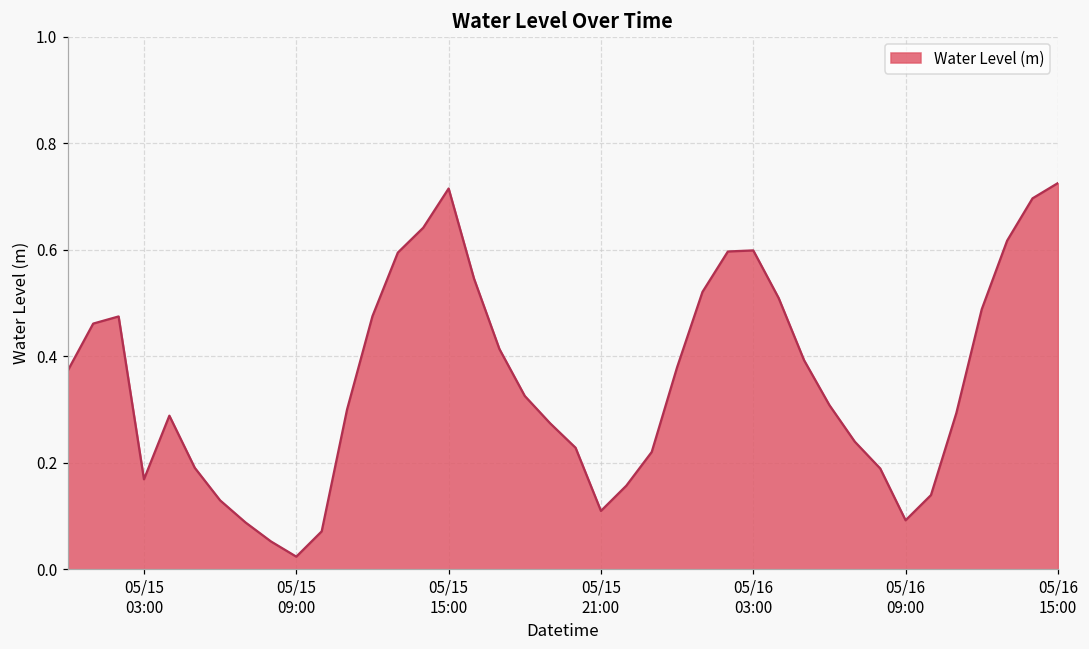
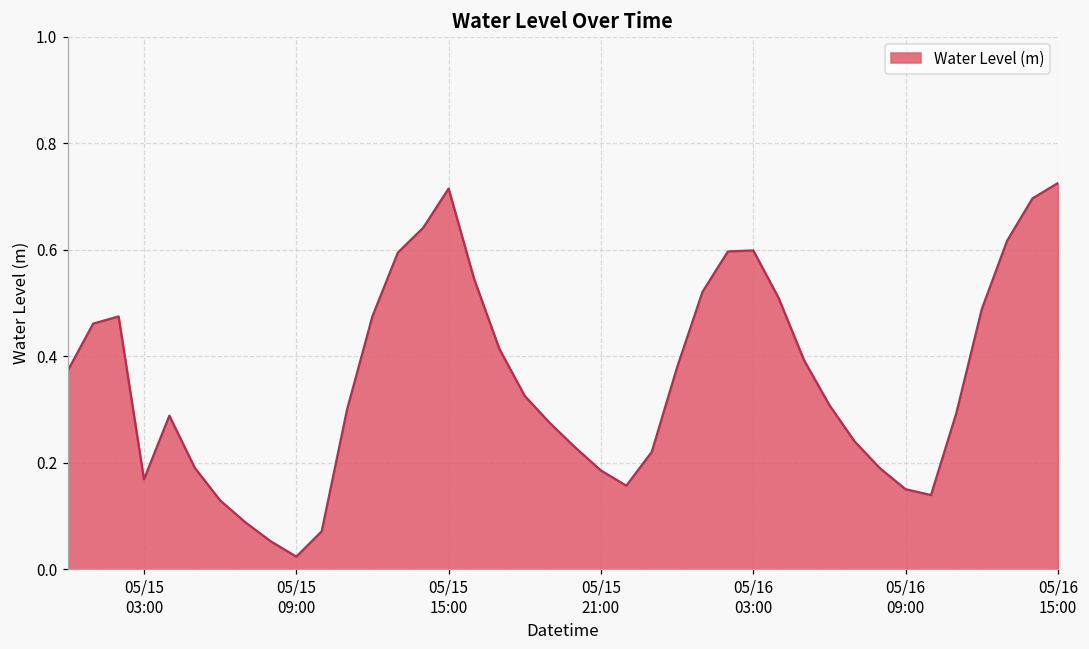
  {
    "05/15 03:00": 0.17,
    "05/15 09:00": 0.02,
    "05/15 15:00": 0.71,
-   "05/15 21:00": 0.11,
+   "05/15 21:00": 0.19,
    "05/16 03:00": 0.60,
-   "05/16 09:00": 0.09,
+   "05/16 09:00": 0.15,
    "05/16 15:00": 0.73
  }
